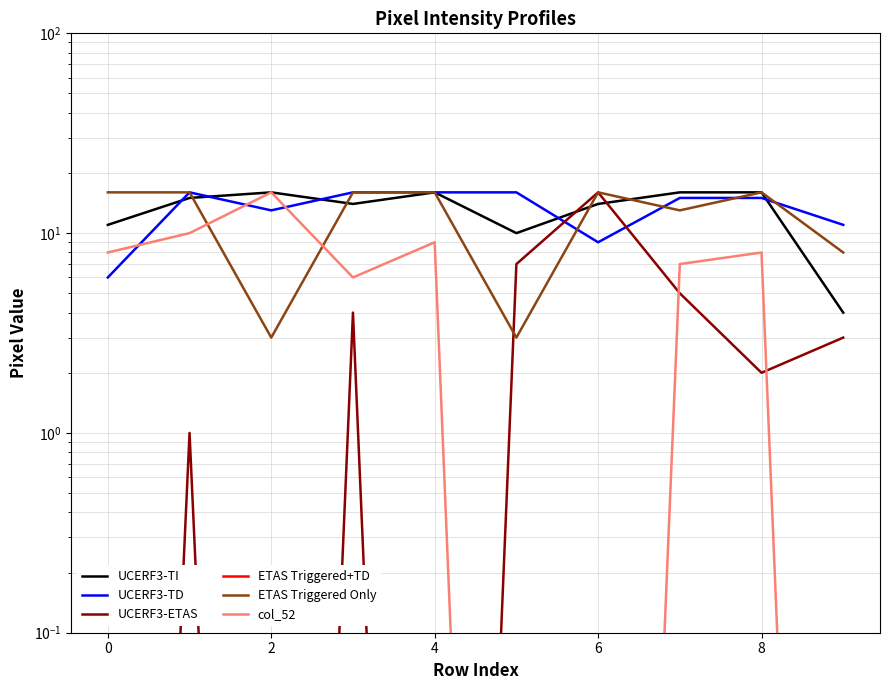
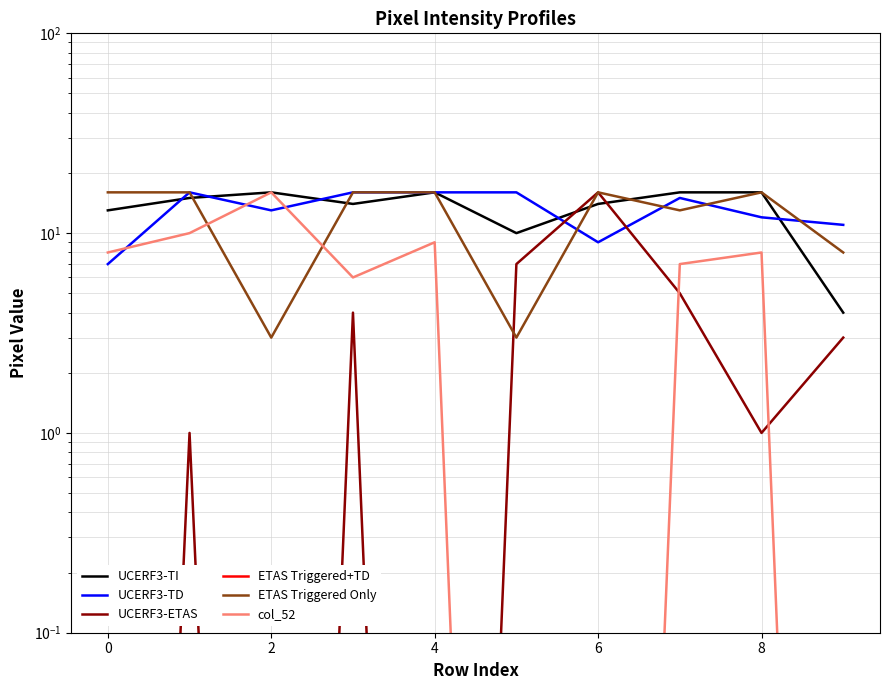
  {
    "UCERF3-TI": {
-     "0": 11,
+     "0": 13,
      "6": 14
    },
    "UCERF3-TD": {
-     "0": 6,
+     "0": 7,
      "2": 13,
      "6": 9,
-     "8": 15
+     "8": 12
    },
    "UCERF3-ETAS": {
-     "8": 2.0
+     "8": 1.0
    },
    "ETAS Triggered Only": {
      "0": 16,
      "2": 3.0
    },
    "col_52": {
      "0": 8.0,
      "4": 9,
      "8": 8.0
    }
  }
